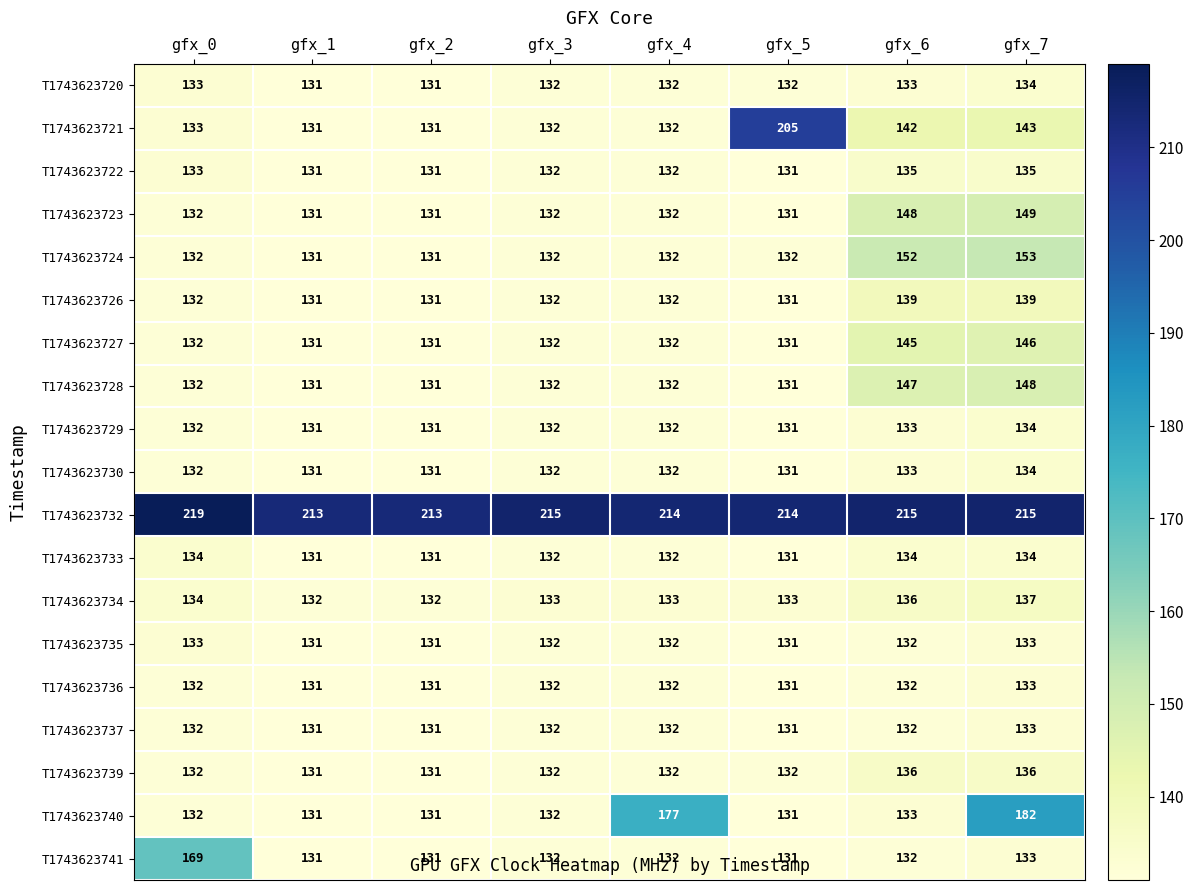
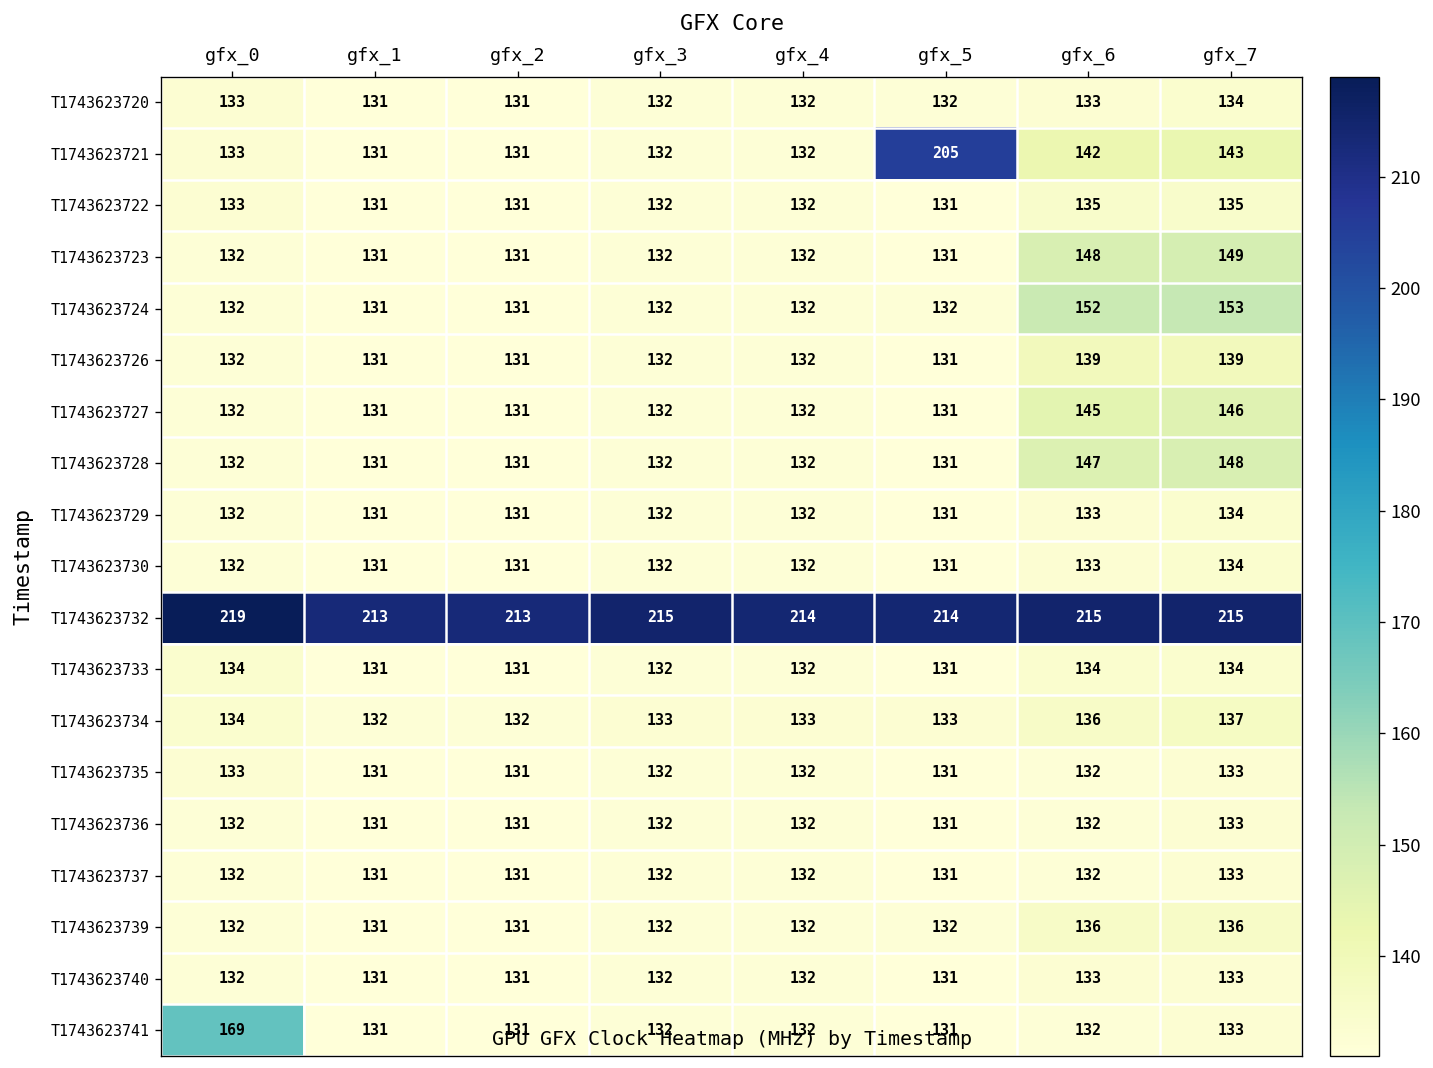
  {
    "T1743623720": {
      "gfx_0": 133,
      "gfx_1": 131,
      "gfx_2": 131,
      "gfx_3": 132,
      "gfx_4": 132,
      "gfx_5": 132,
      "gfx_6": 133,
      "gfx_7": 134
    },
    "T1743623721": {
      "gfx_0": 133,
      "gfx_1": 131,
      "gfx_2": 131,
      "gfx_3": 132,
      "gfx_4": 132,
      "gfx_5": 205,
      "gfx_6": 142,
      "gfx_7": 143
    },
    "T1743623722": {
      "gfx_0": 133,
      "gfx_1": 131,
      "gfx_2": 131,
      "gfx_3": 132,
      "gfx_4": 132,
      "gfx_5": 131,
      "gfx_6": 135,
      "gfx_7": 135
    },
    "T1743623723": {
      "gfx_0": 132,
      "gfx_1": 131,
      "gfx_2": 131,
      "gfx_3": 132,
      "gfx_4": 132,
      "gfx_5": 131,
      "gfx_6": 148,
      "gfx_7": 149
    },
    "T1743623724": {
      "gfx_0": 132,
      "gfx_1": 131,
      "gfx_2": 131,
      "gfx_3": 132,
      "gfx_4": 132,
      "gfx_5": 132,
      "gfx_6": 152,
      "gfx_7": 153
    },
    "T1743623726": {
      "gfx_0": 132,
      "gfx_1": 131,
      "gfx_2": 131,
      "gfx_3": 132,
      "gfx_4": 132,
      "gfx_5": 131,
      "gfx_6": 139,
      "gfx_7": 139
    },
    "T1743623727": {
      "gfx_0": 132,
      "gfx_1": 131,
      "gfx_2": 131,
      "gfx_3": 132,
      "gfx_4": 132,
      "gfx_5": 131,
      "gfx_6": 145,
      "gfx_7": 146
    },
    "T1743623728": {
      "gfx_0": 132,
      "gfx_1": 131,
      "gfx_2": 131,
      "gfx_3": 132,
      "gfx_4": 132,
      "gfx_5": 131,
      "gfx_6": 147,
      "gfx_7": 148
    },
    "T1743623729": {
      "gfx_0": 132,
      "gfx_1": 131,
      "gfx_2": 131,
      "gfx_3": 132,
      "gfx_4": 132,
      "gfx_5": 131,
      "gfx_6": 133,
      "gfx_7": 134
    },
    "T1743623730": {
      "gfx_0": 132,
      "gfx_1": 131,
      "gfx_2": 131,
      "gfx_3": 132,
      "gfx_4": 132,
      "gfx_5": 131,
      "gfx_6": 133,
      "gfx_7": 134
    },
    "T1743623732": {
      "gfx_0": 219,
      "gfx_1": 213,
      "gfx_2": 213,
      "gfx_3": 215,
      "gfx_4": 214,
      "gfx_5": 214,
      "gfx_6": 215,
      "gfx_7": 215
    },
    "T1743623733": {
      "gfx_0": 134,
      "gfx_1": 131,
      "gfx_2": 131,
      "gfx_3": 132,
      "gfx_4": 132,
      "gfx_5": 131,
      "gfx_6": 134,
      "gfx_7": 134
    },
    "T1743623734": {
      "gfx_0": 134,
      "gfx_1": 132,
      "gfx_2": 132,
      "gfx_3": 133,
      "gfx_4": 133,
      "gfx_5": 133,
      "gfx_6": 136,
      "gfx_7": 137
    },
    "T1743623735": {
      "gfx_0": 133,
      "gfx_1": 131,
      "gfx_2": 131,
      "gfx_3": 132,
      "gfx_4": 132,
      "gfx_5": 131,
      "gfx_6": 132,
      "gfx_7": 133
    },
    "T1743623736": {
      "gfx_0": 132,
      "gfx_1": 131,
      "gfx_2": 131,
      "gfx_3": 132,
      "gfx_4": 132,
      "gfx_5": 131,
      "gfx_6": 132,
      "gfx_7": 133
    },
    "T1743623737": {
      "gfx_0": 132,
      "gfx_1": 131,
      "gfx_2": 131,
      "gfx_3": 132,
      "gfx_4": 132,
      "gfx_5": 131,
      "gfx_6": 132,
      "gfx_7": 133
    },
    "T1743623739": {
      "gfx_0": 132,
      "gfx_1": 131,
      "gfx_2": 131,
      "gfx_3": 132,
      "gfx_4": 132,
      "gfx_5": 132,
      "gfx_6": 136,
      "gfx_7": 136
    },
    "T1743623740": {
      "gfx_0": 132,
      "gfx_1": 131,
      "gfx_2": 131,
      "gfx_3": 132,
-     "gfx_4": 177,
+     "gfx_4": 132,
      "gfx_5": 131,
      "gfx_6": 133,
-     "gfx_7": 182
+     "gfx_7": 133
    },
    "T1743623741": {
      "gfx_0": 169,
      "gfx_1": 131,
      "gfx_2": 131,
      "gfx_3": 132,
      "gfx_4": 132,
      "gfx_5": 131,
      "gfx_6": 132,
      "gfx_7": 133
    }
  }
